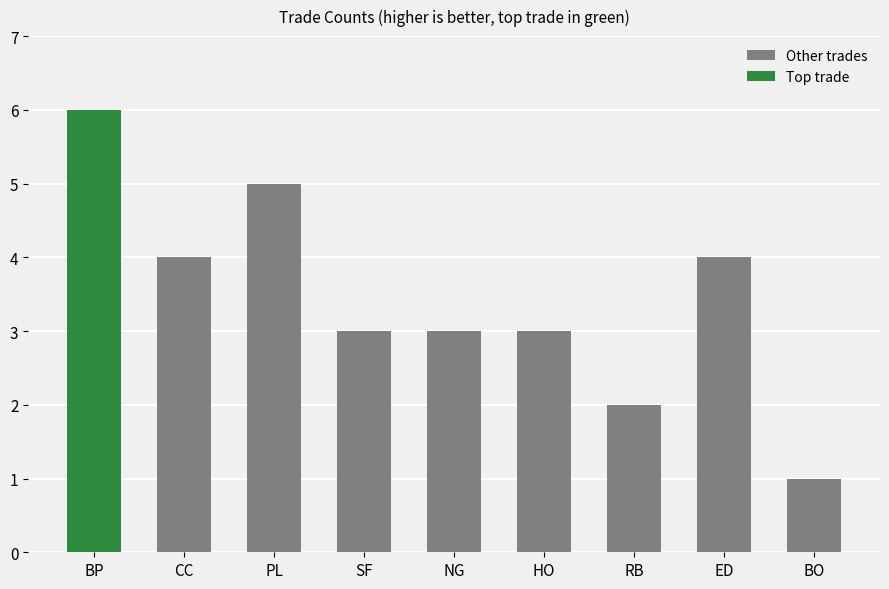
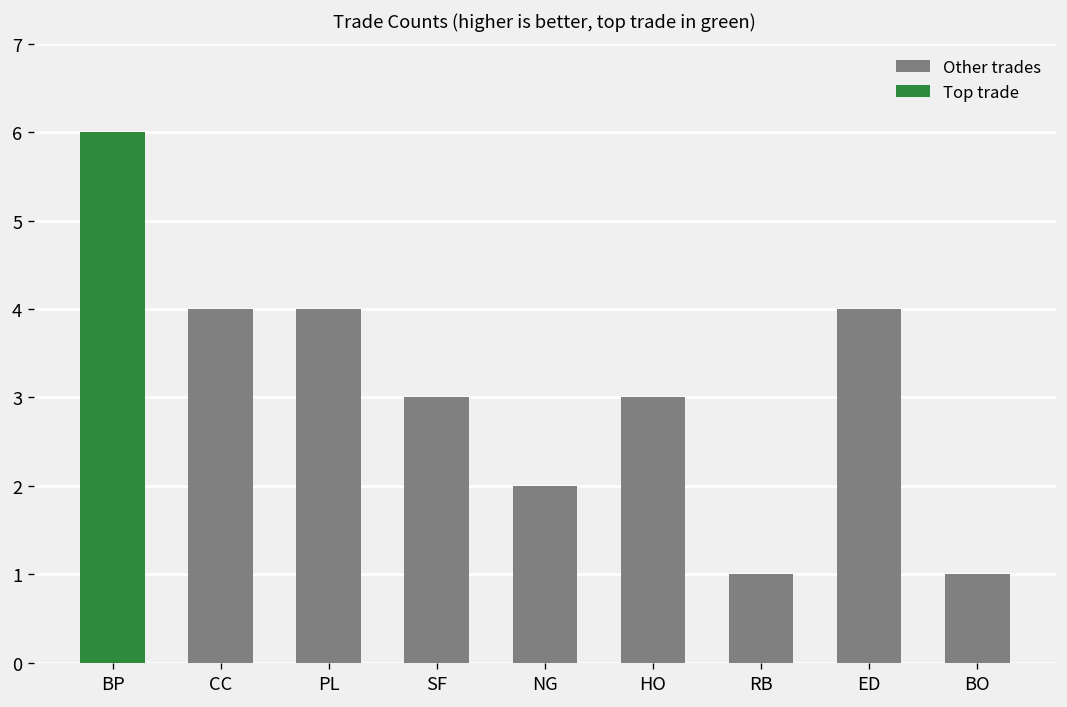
  {
    "Other trades": {
      "CC": 4,
-     "PL": 5,
+     "PL": 4,
      "SF": 3,
-     "NG": 3,
+     "NG": 2,
      "HO": 3,
-     "RB": 2,
+     "RB": 1,
      "ED": 4,
      "BO": 1
    },
    "Top trade": {
      "BP": 6
    }
  }
